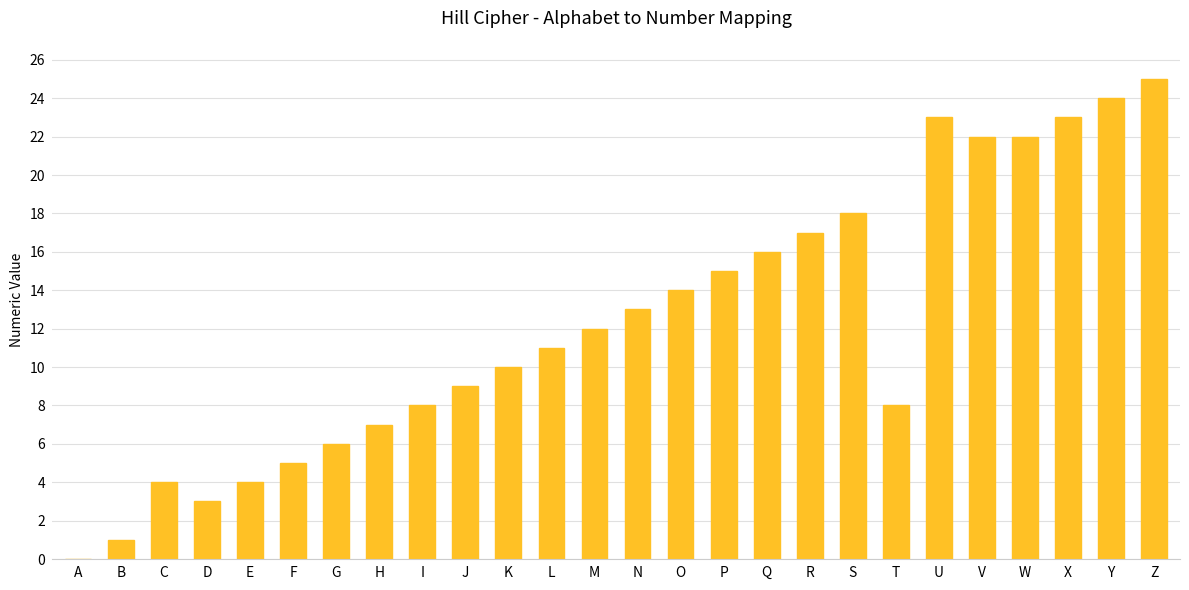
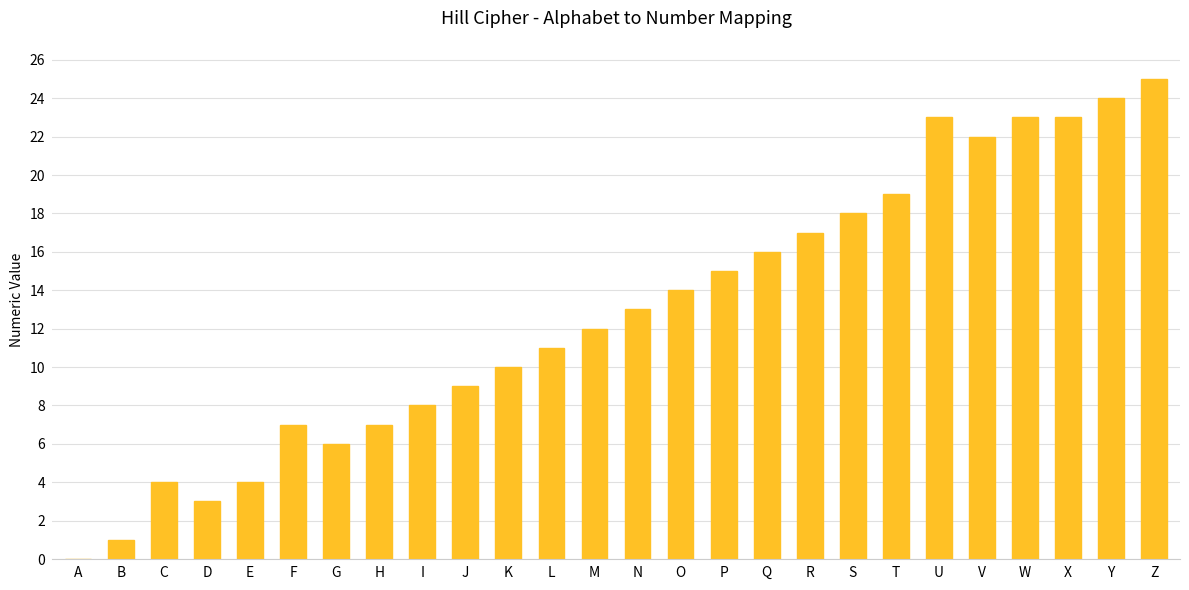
  {
    "A": 0,
    "B": 1,
    "C": 4,
    "D": 3,
    "E": 4,
-   "F": 5,
+   "F": 7,
    "G": 6,
    "H": 7,
    "I": 8,
    "J": 9,
    "K": 10,
    "L": 11,
    "M": 12,
    "N": 13,
    "O": 14,
    "P": 15,
    "Q": 16,
    "R": 17,
    "S": 18,
-   "T": 8,
+   "T": 19,
    "U": 23,
    "V": 22,
-   "W": 22,
+   "W": 23,
    "X": 23,
    "Y": 24,
    "Z": 25
  }
